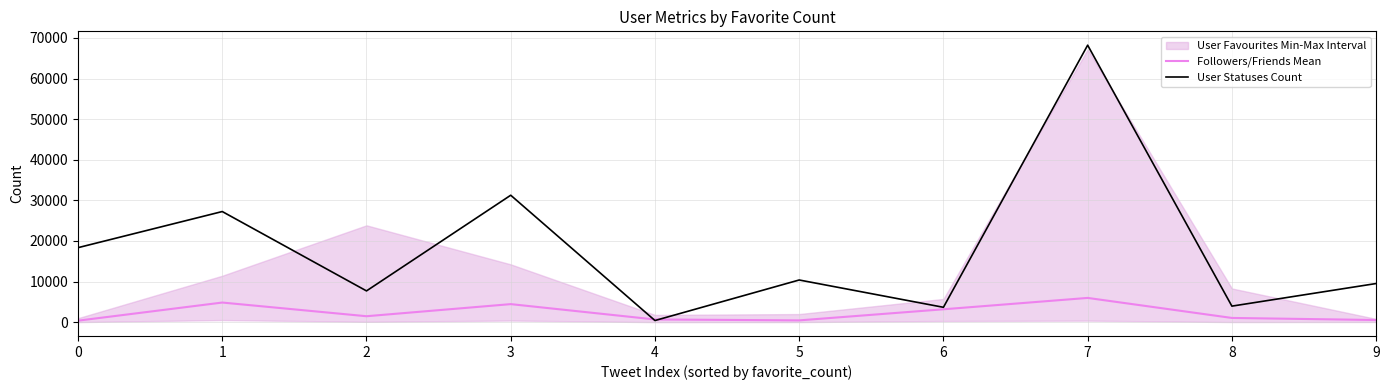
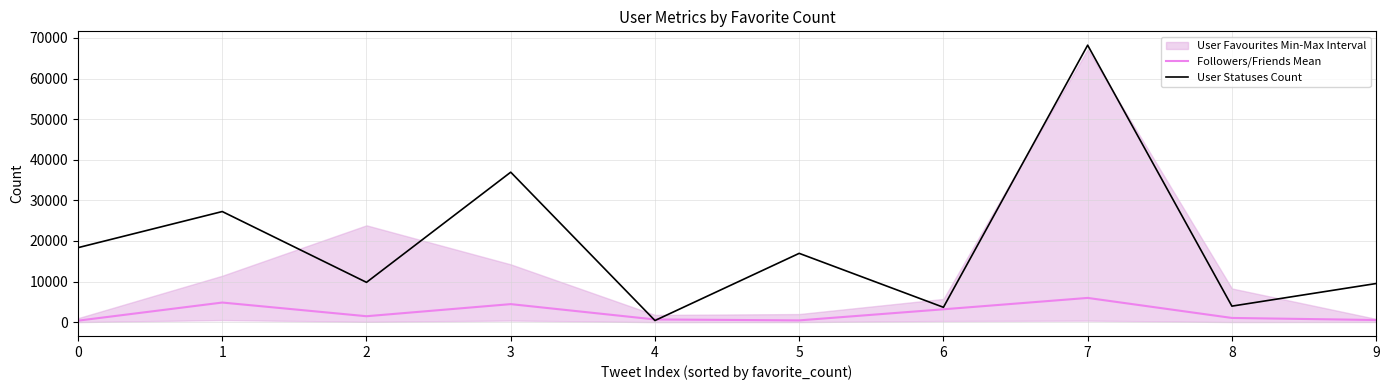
  {
    "User Statuses Count": {
      "0": 18000,
      "1": 27000,
-     "2": 8000,
-     "3": 31000,
-     "5": 10000,
+     "2": 10000,
+     "3": 37000,
+     "5": 17000,
      "7": 68000,
      "8": 4000,
      "9": 10000
    }
  }
